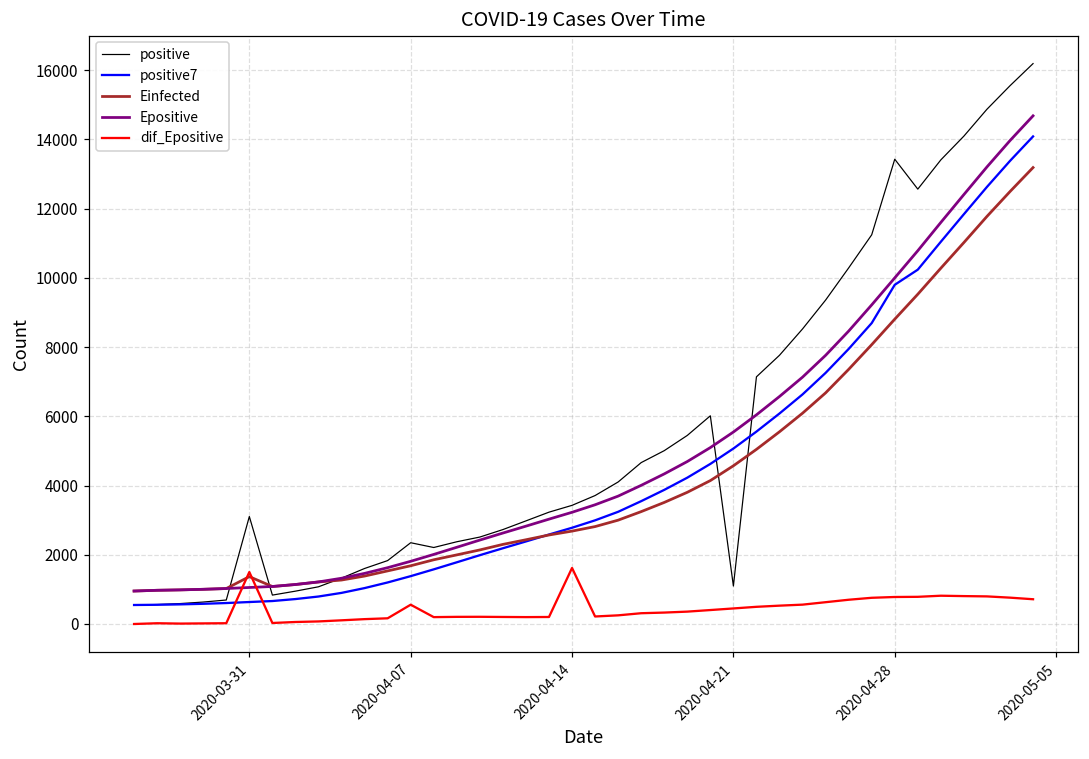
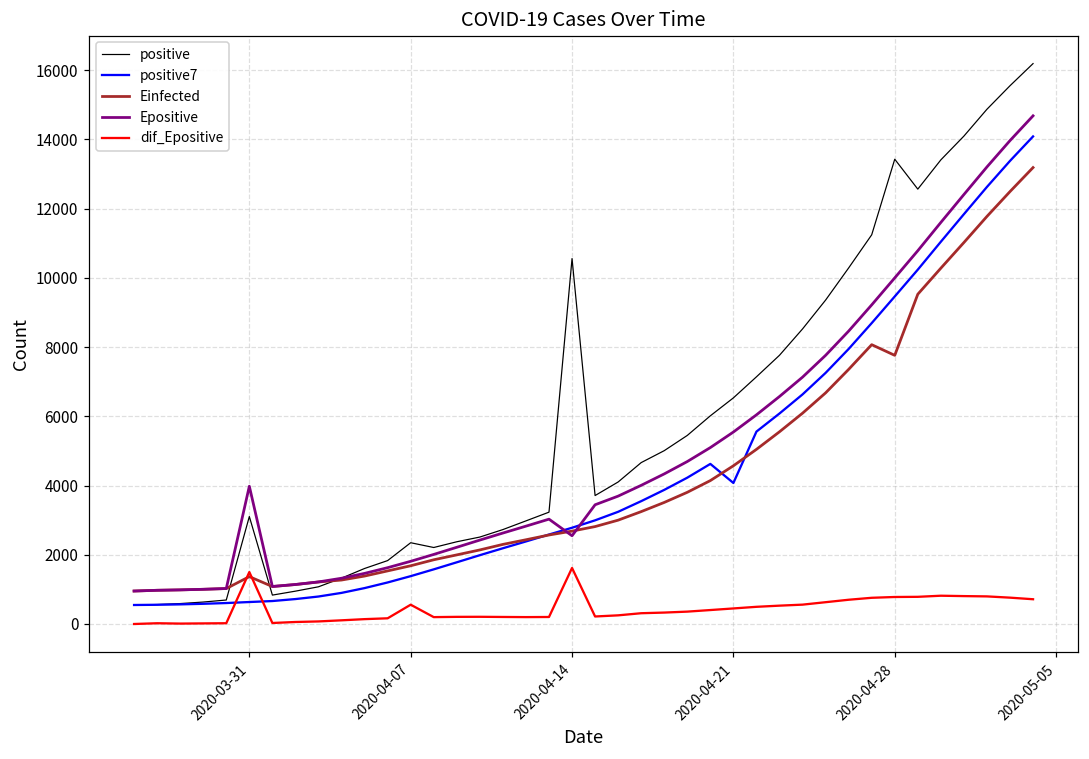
  {
    "positive": {
      "2020-03-31": 3100,
      "2020-04-07": 2300,
-     "2020-04-14": 3400,
-     "2020-04-21": 1100,
+     "2020-04-14": 10600,
+     "2020-04-21": 6500,
      "2020-04-28": 13400
    },
    "positive7": {
      "2020-03-31": 600,
      "2020-04-07": 1400,
      "2020-04-14": 2800,
-     "2020-04-21": 5100,
-     "2020-04-28": 9800
+     "2020-04-21": 4100,
+     "2020-04-28": 9500
    },
    "Einfected": {
      "2020-03-31": 1400,
      "2020-04-07": 1700,
      "2020-04-14": 2700,
      "2020-04-21": 4600,
-     "2020-04-28": 8800
+     "2020-04-28": 7800
    },
    "Epositive": {
-     "2020-03-31": 1100,
+     "2020-03-31": 4000,
      "2020-04-07": 1800,
-     "2020-04-14": 3200,
+     "2020-04-14": 2500,
      "2020-04-21": 5500,
      "2020-04-28": 10000
    },
    "dif_Epositive": {
      "2020-03-31": 1500,
      "2020-04-07": 600,
      "2020-04-14": 1600,
      "2020-04-21": 400,
      "2020-04-28": 800
    }
  }
